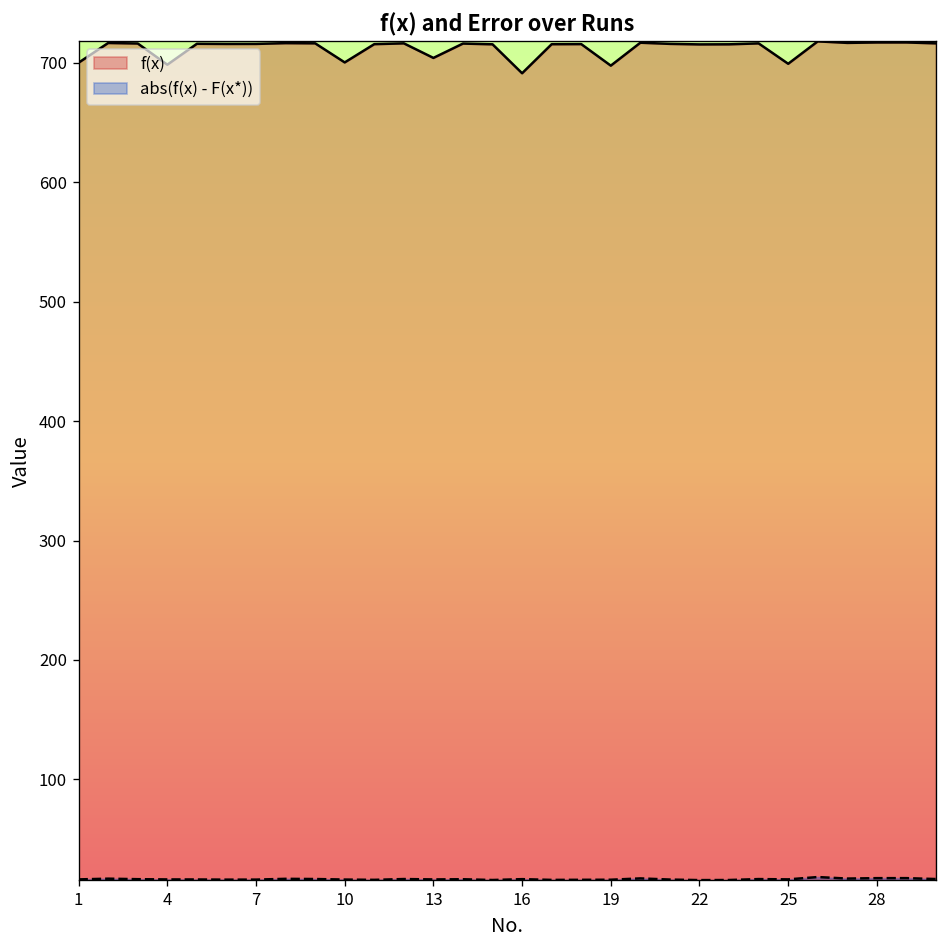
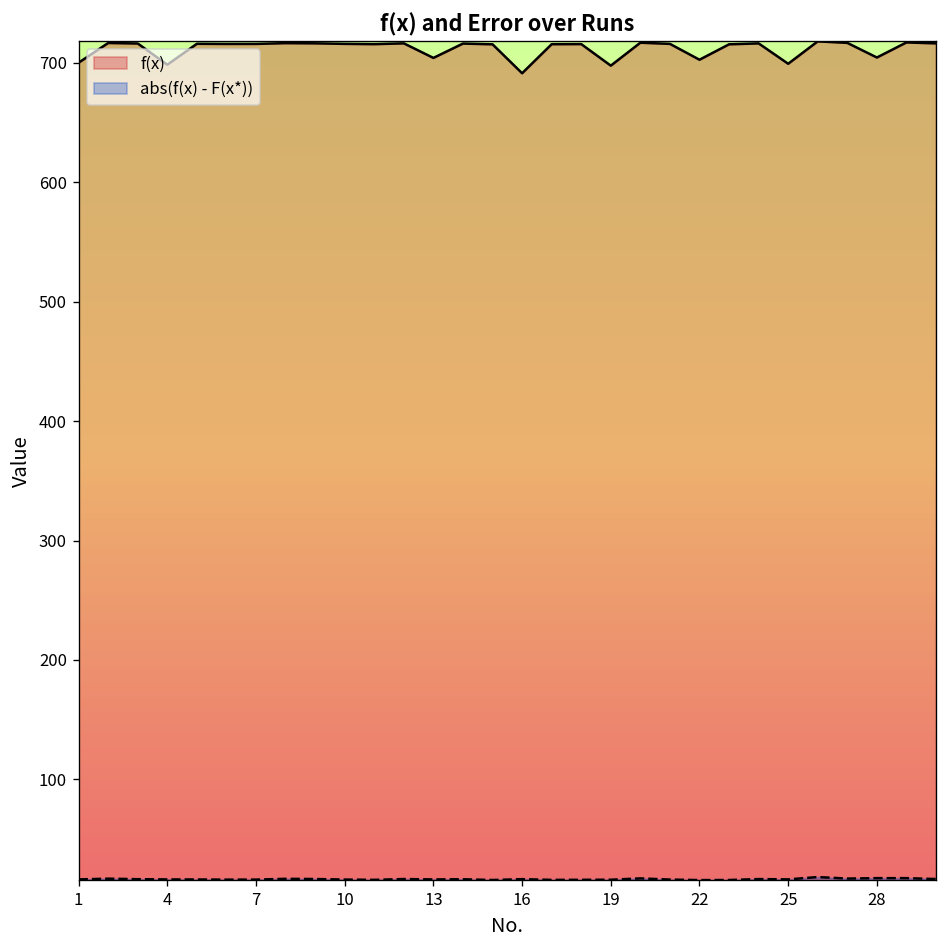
  {
    "f(x)": {
      "1": 700,
      "7": 720,
-     "10": 700,
+     "10": 720,
      "13": 700,
      "16": 690,
      "19": 700,
-     "22": 720,
+     "22": 700,
      "25": 700,
-     "28": 720
+     "28": 700
    },
    "abs(f(x) - F(x*))": {
      "1": 20,
      "4": 20,
      "7": 20,
      "10": 20,
      "13": 20,
      "16": 20,
      "19": 20,
      "22": 20,
      "25": 20,
      "28": 20
    }
  }
